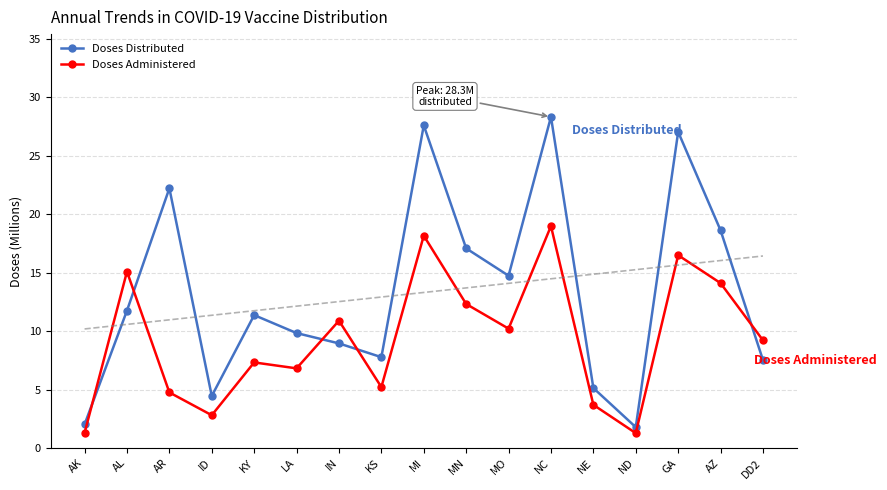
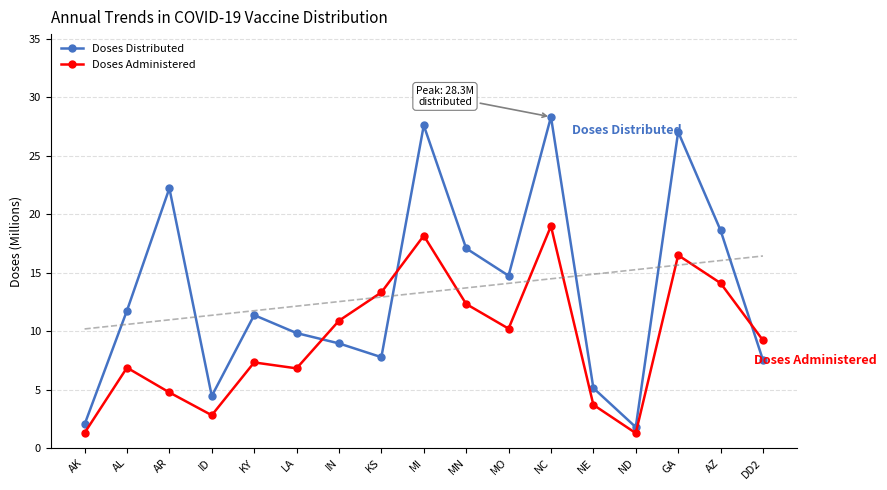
  {
    "Doses Distributed": {
      "AK": 2.0,
      "AL": 11.8,
      "AR": 22.2,
      "ID": 4.5,
      "KY": 11.4,
      "LA": 9.8,
      "IN": 9.0,
      "KS": 7.8,
      "MI": 27.6,
      "MN": 17.1,
      "MO": 14.7,
      "NE": 5.1,
      "ND": 1.8,
      "GA": 27.0,
      "AZ": 18.6,
      "DD2": 7.5
    },
    "Doses Administered": {
      "AK": 1.3,
-     "AL": 15.1,
+     "AL": 6.9,
      "AR": 4.8,
      "ID": 2.8,
      "KY": 7.3,
      "LA": 6.8,
      "IN": 10.9,
-     "KS": 5.2,
+     "KS": 13.3,
      "MI": 18.2,
      "MN": 12.3,
      "MO": 10.2,
      "NC": 19.0,
      "NE": 3.7,
      "ND": 1.3,
      "GA": 16.5,
      "AZ": 14.1,
      "DD2": 9.2
    }
  }
